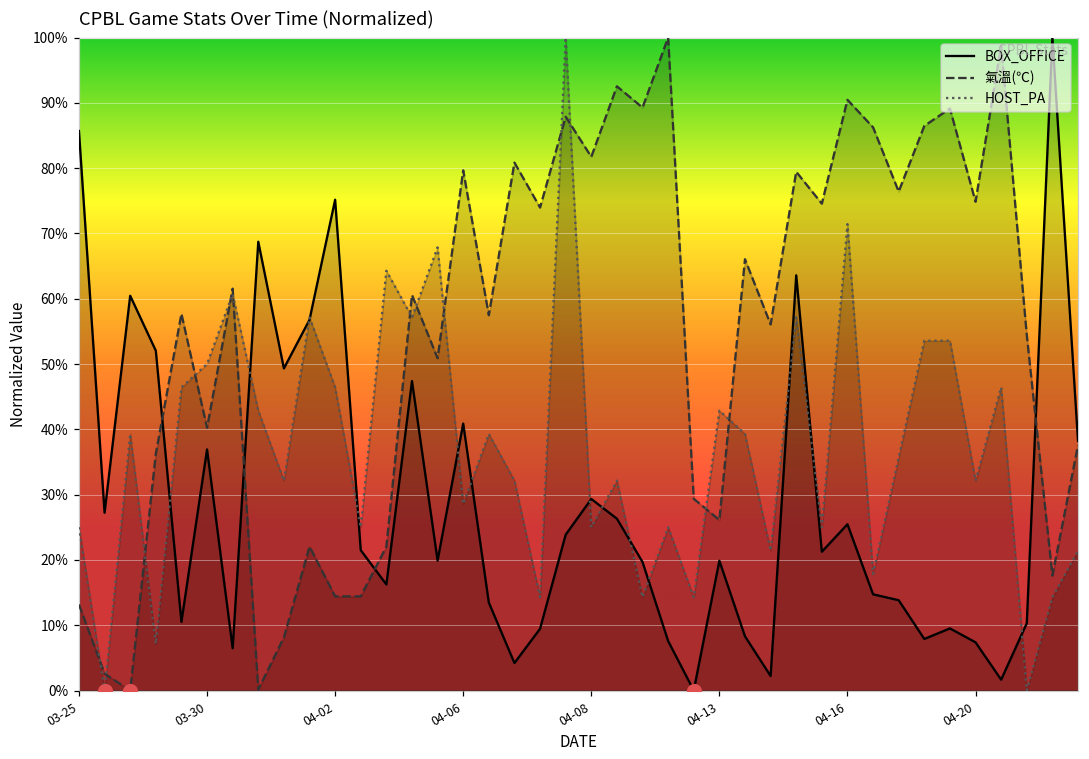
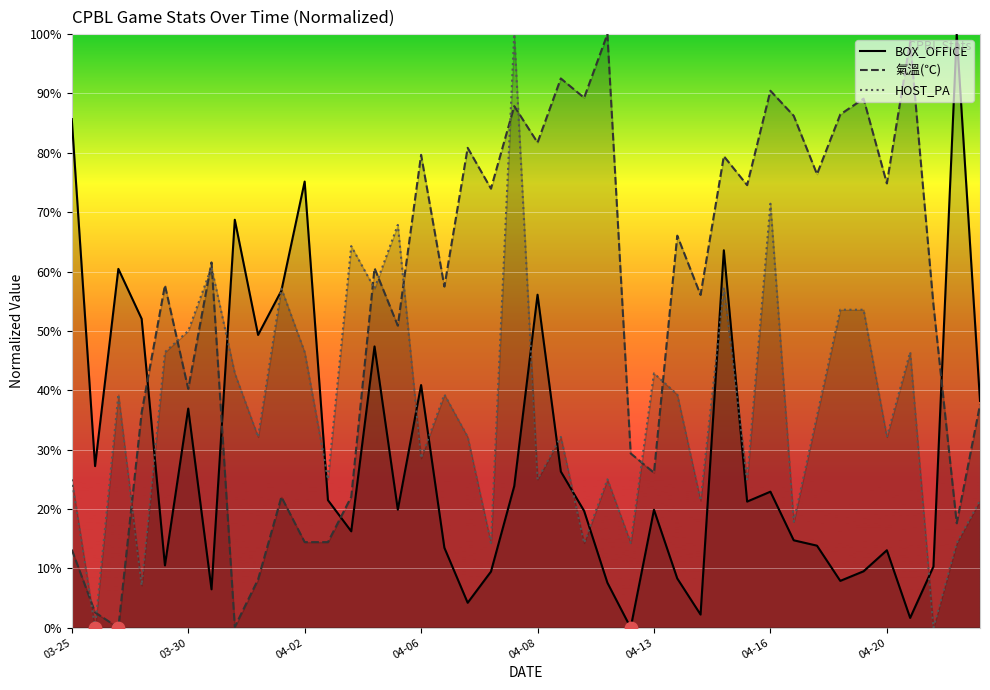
  {
    "BOX_OFFICE": {
      "03-25": "86%",
      "03-30": "37%",
      "04-02": "75%",
      "04-06": "41%",
-     "04-08": "29%",
+     "04-08": "56%",
      "04-13": "20%",
-     "04-16": "25%",
-     "04-20": "7%"
+     "04-16": "23%",
+     "04-20": "13%"
    }
  }
